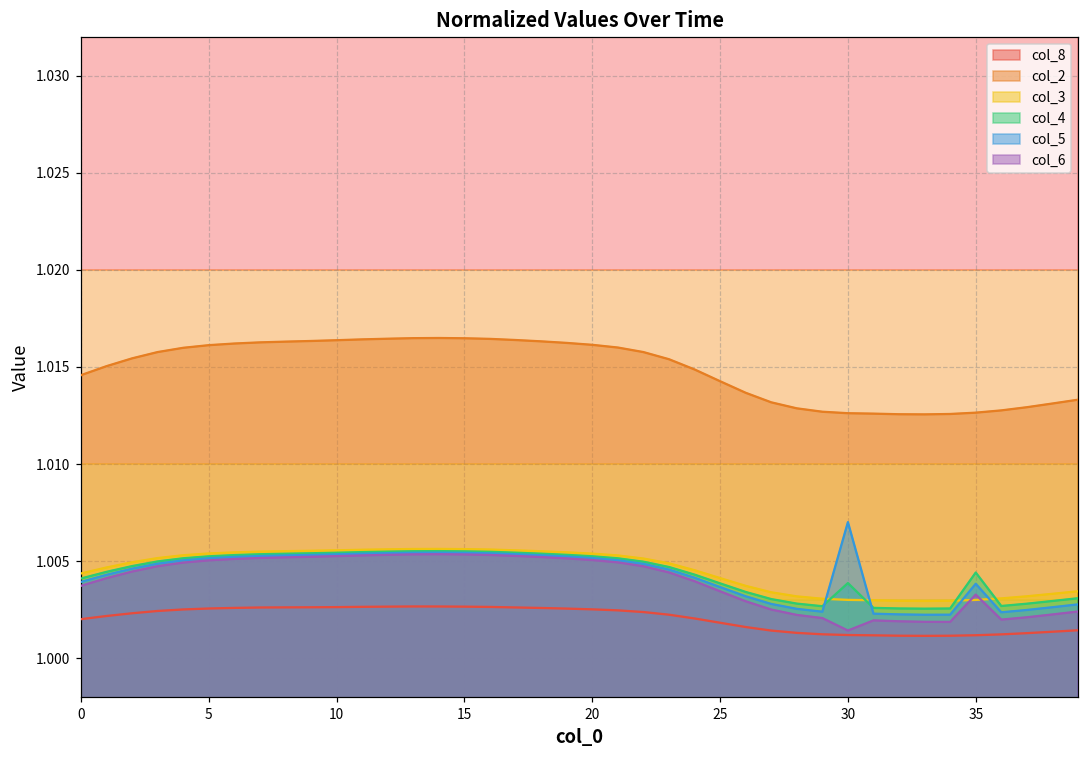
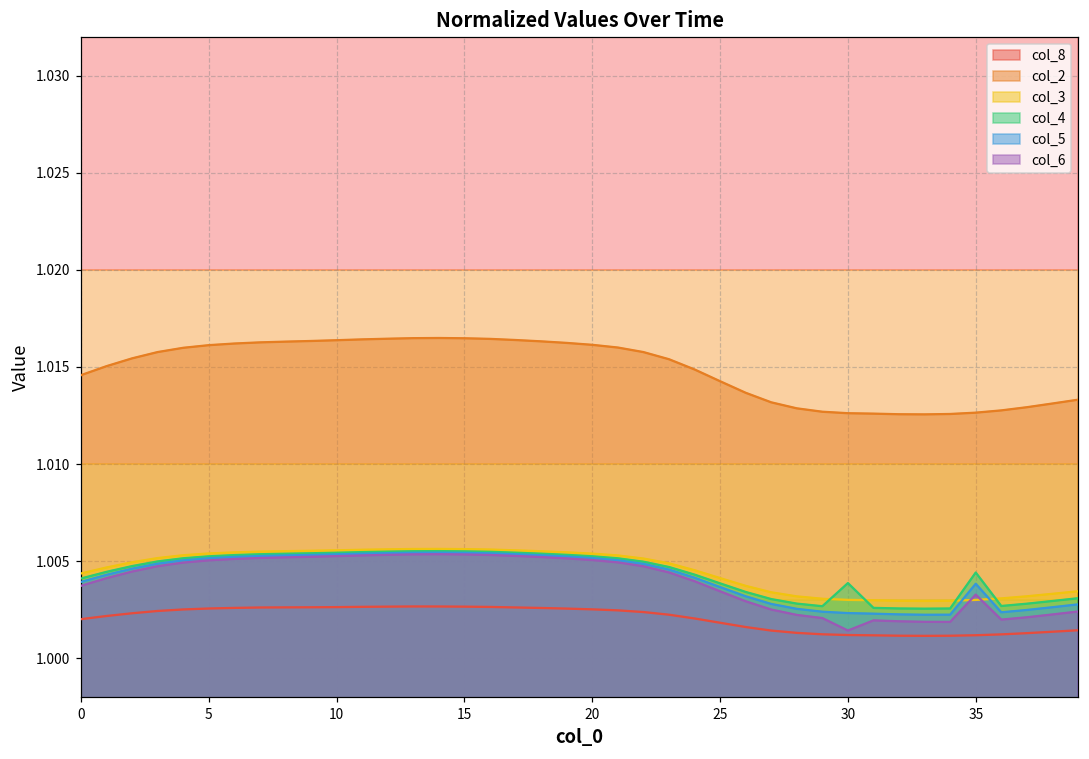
  {
    "col_4": {
      "0": 1.0041,
      "25": 1.0039,
      "30": 1.0039,
      "35": 1.0044
    },
    "col_5": {
      "0": 1.0039,
      "25": 1.0037,
-     "30": 1.0070,
+     "30": 1.0023,
      "35": 1.0038
    },
    "col_6": {
      "0": 1.0037,
      "25": 1.0034,
      "30": 1.0014,
      "35": 1.0033
    }
  }
